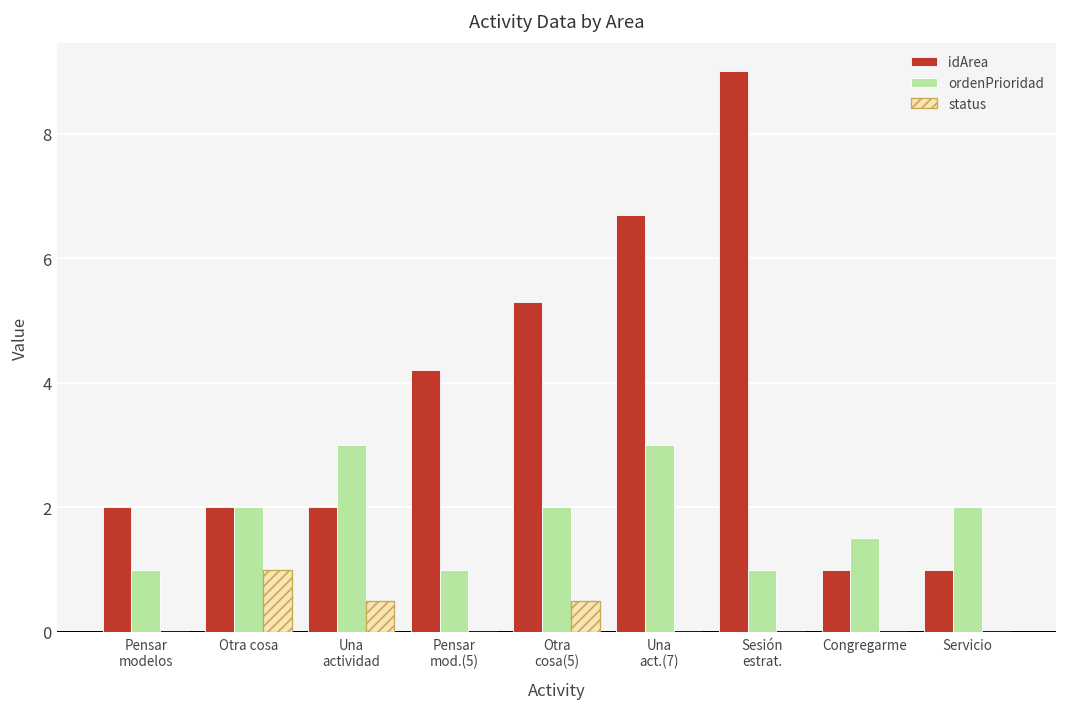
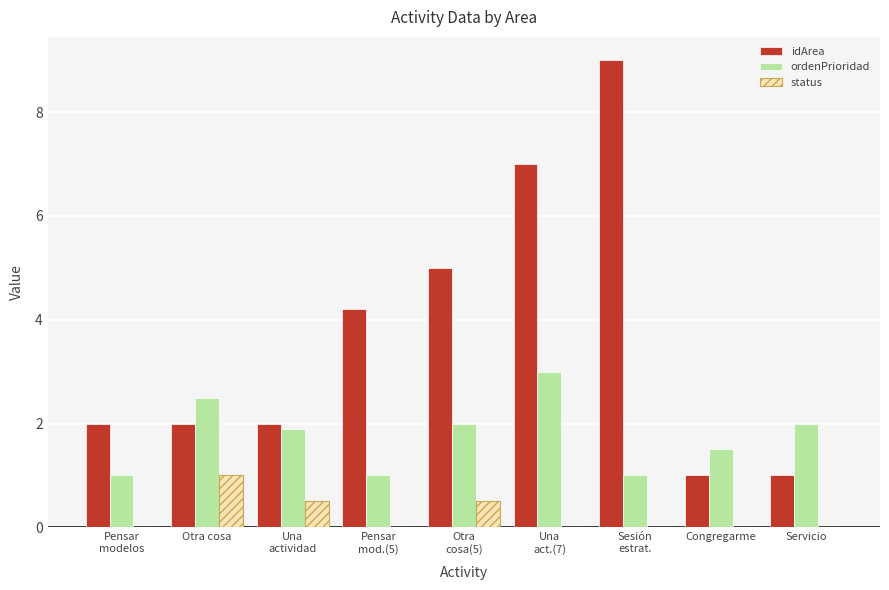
  {
    "idArea": {
      "Pensar modelos": 2.0,
      "Otra cosa": 2.0,
      "Una actividad": 2.0,
      "Pensar mod.(5)": 4.2,
-     "Otra cosa(5)": 5.3,
-     "Una act.(7)": 6.7,
+     "Otra cosa(5)": 5.0,
+     "Una act.(7)": 7.0,
      "Sesión estrat.": 9.0,
      "Congregarme": 1.0,
      "Servicio": 1.0
    },
    "ordenPrioridad": {
      "Pensar modelos": 1.0,
-     "Otra cosa": 2.0,
-     "Una actividad": 3.0,
+     "Otra cosa": 2.5,
+     "Una actividad": 1.9,
      "Pensar mod.(5)": 1.0,
      "Otra cosa(5)": 2.0,
      "Una act.(7)": 3.0,
      "Sesión estrat.": 1.0,
      "Congregarme": 1.5,
      "Servicio": 2.0
    },
    "status": {
      "Pensar modelos": 0.0,
      "Otra cosa": 1.0,
      "Una actividad": 0.5,
      "Pensar mod.(5)": 0.0,
      "Otra cosa(5)": 0.5,
      "Una act.(7)": 0.0,
      "Sesión estrat.": 0.0,
      "Congregarme": 0.0,
      "Servicio": 0.0
    }
  }
